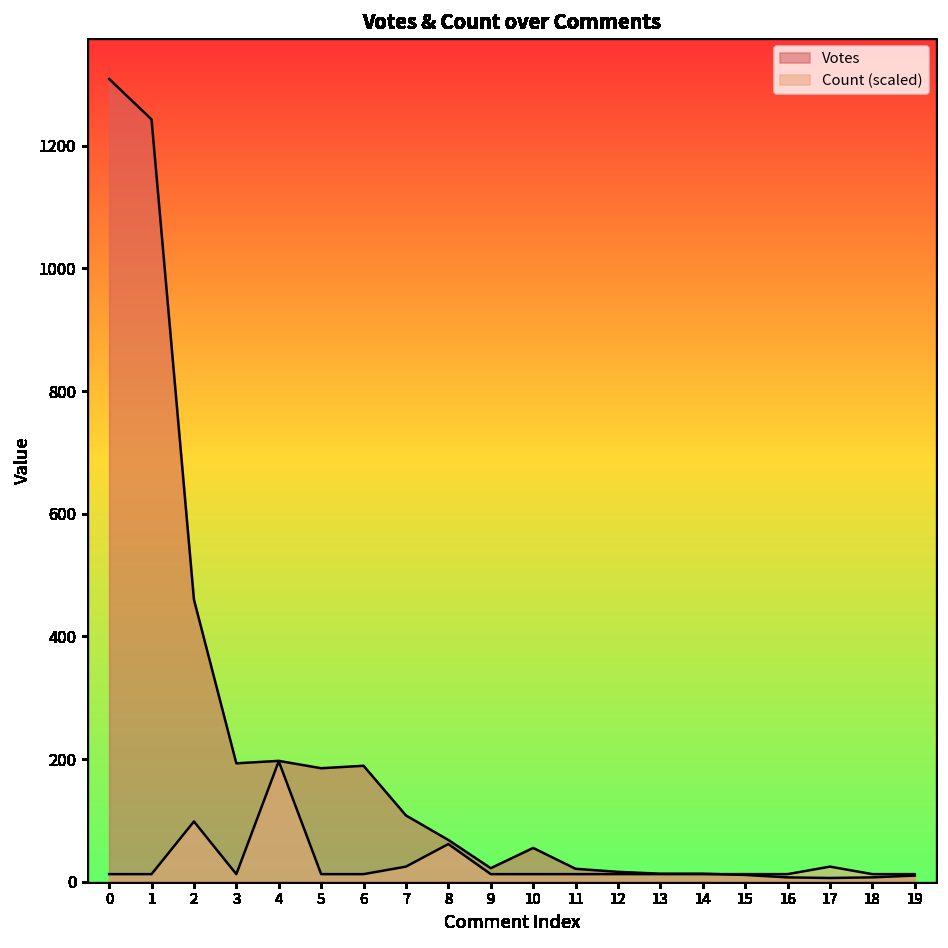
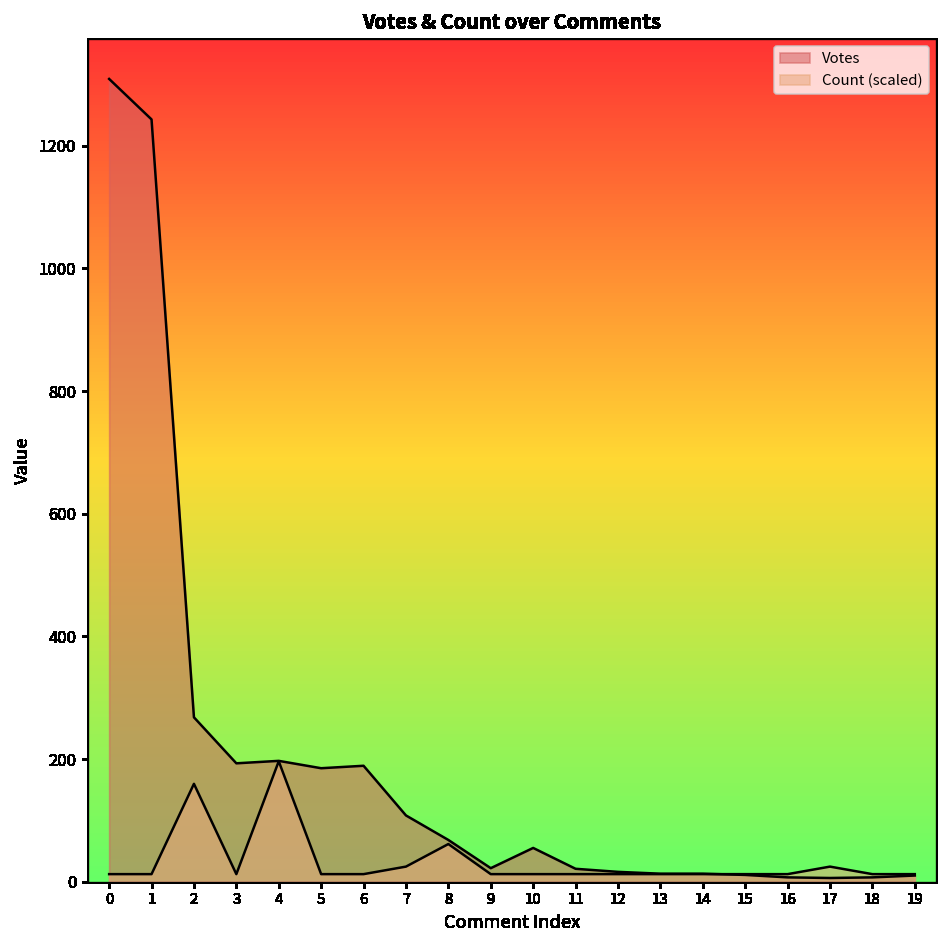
  {
    "Votes": {
      "0": 1310,
      "1": 1240,
-     "2": 460,
+     "2": 270,
      "3": 190,
      "5": 190,
      "6": 190,
      "7": 110,
      "8": 70,
      "9": 20,
      "10": 60,
      "11": 20,
      "16": 10,
      "17": 10,
      "18": 10
    },
    "Count (scaled)": {
      "0": 10,
      "1": 10,
-     "2": 100,
+     "2": 160,
      "3": 10,
      "5": 10,
      "6": 10,
      "7": 20,
      "8": 60,
      "9": 10,
      "10": 10,
      "11": 10,
      "16": 10,
      "17": 20,
      "18": 10
    }
  }
